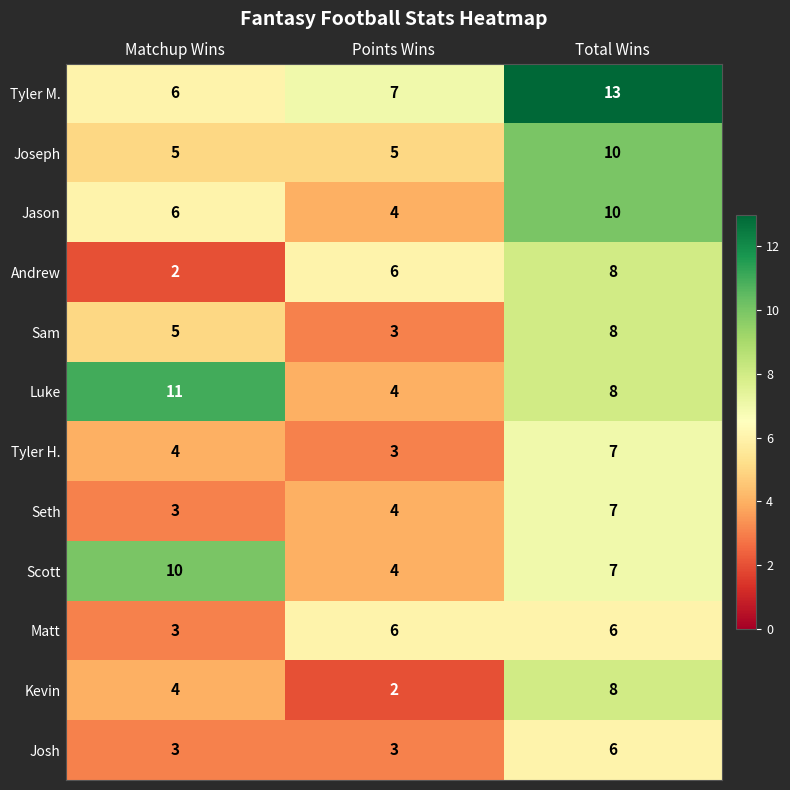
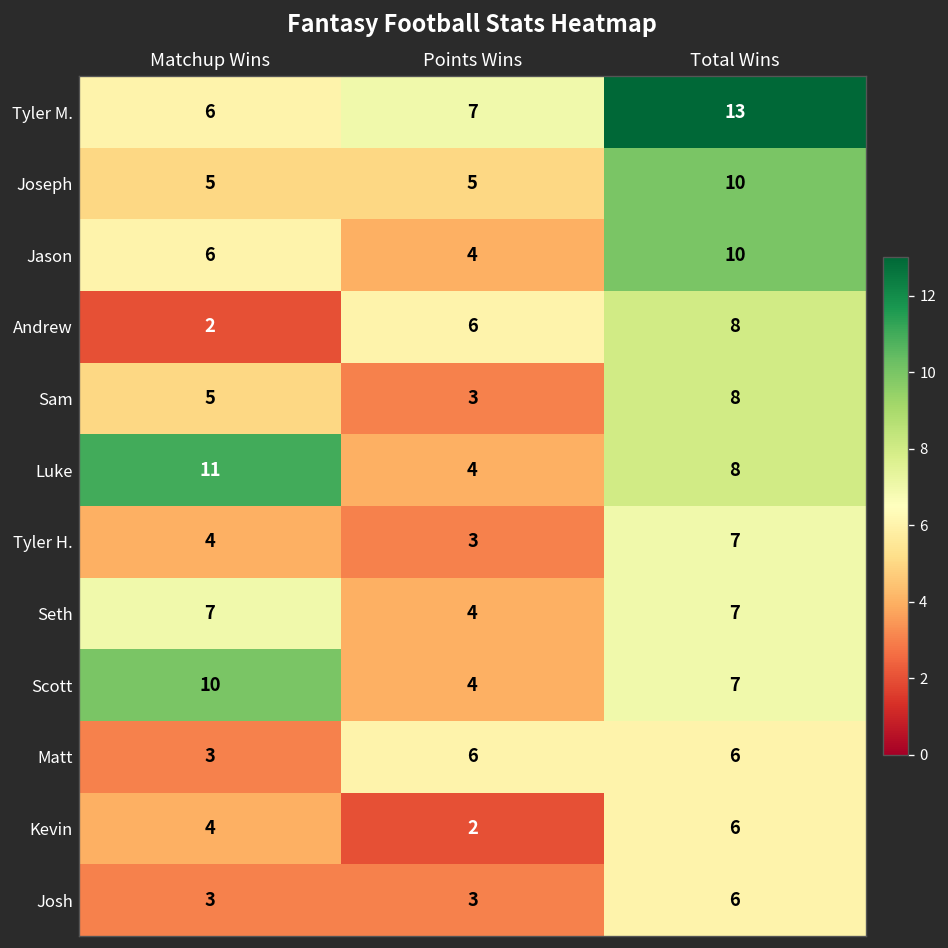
  {
    "Tyler M.": {
      "Matchup Wins": 6,
      "Points Wins": 7,
      "Total Wins": 13
    },
    "Joseph": {
      "Matchup Wins": 5,
      "Points Wins": 5,
      "Total Wins": 10
    },
    "Jason": {
      "Matchup Wins": 6,
      "Points Wins": 4,
      "Total Wins": 10
    },
    "Andrew": {
      "Matchup Wins": 2,
      "Points Wins": 6,
      "Total Wins": 8
    },
    "Sam": {
      "Matchup Wins": 5,
      "Points Wins": 3,
      "Total Wins": 8
    },
    "Luke": {
      "Matchup Wins": 11,
      "Points Wins": 4,
      "Total Wins": 8
    },
    "Tyler H.": {
      "Matchup Wins": 4,
      "Points Wins": 3,
      "Total Wins": 7
    },
    "Seth": {
-     "Matchup Wins": 3,
+     "Matchup Wins": 7,
      "Points Wins": 4,
      "Total Wins": 7
    },
    "Scott": {
      "Matchup Wins": 10,
      "Points Wins": 4,
      "Total Wins": 7
    },
    "Matt": {
      "Matchup Wins": 3,
      "Points Wins": 6,
      "Total Wins": 6
    },
    "Kevin": {
      "Matchup Wins": 4,
      "Points Wins": 2,
-     "Total Wins": 8
+     "Total Wins": 6
    },
    "Josh": {
      "Matchup Wins": 3,
      "Points Wins": 3,
      "Total Wins": 6
    }
  }
